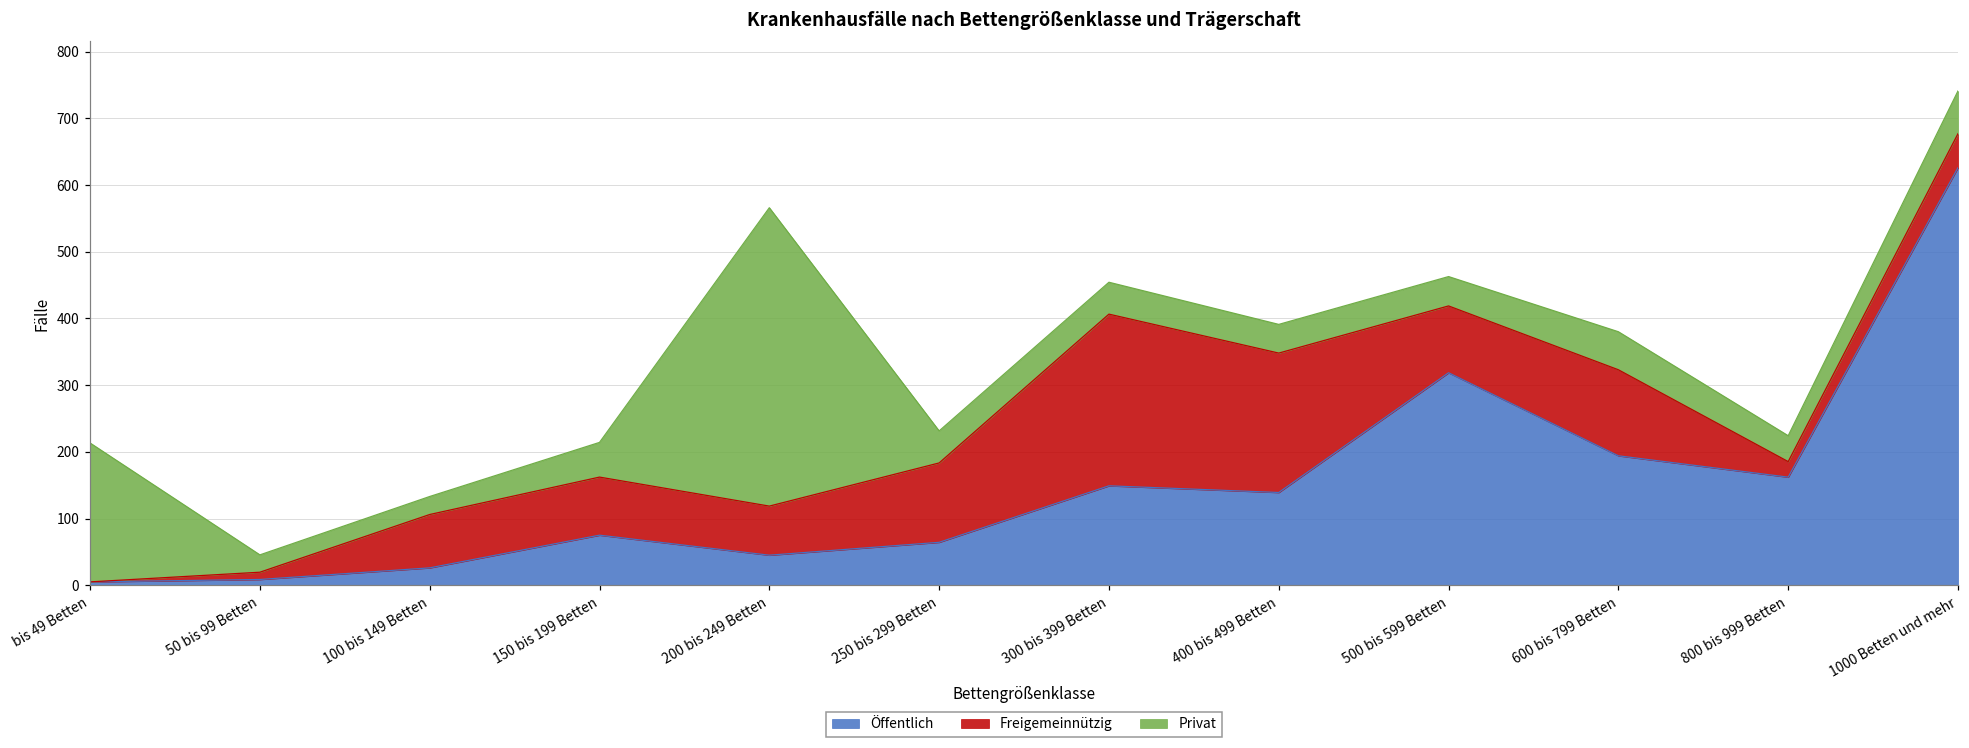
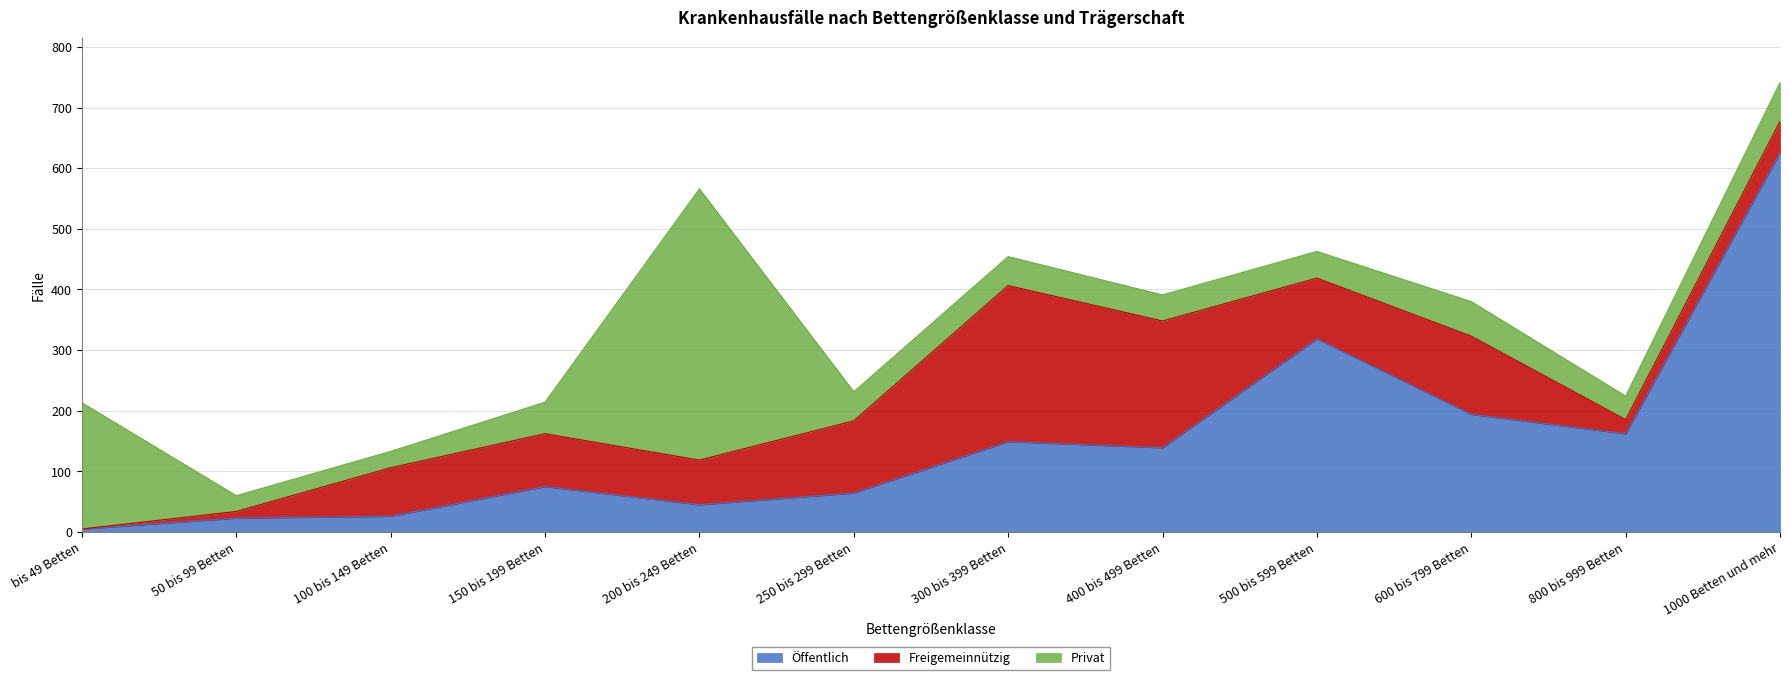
  {
    "Öffentlich": {
-     "50 bis 99 Betten": 10,
+     "50 bis 99 Betten": 20,
      "100 bis 149 Betten": 30,
      "150 bis 199 Betten": 80,
      "200 bis 249 Betten": 50,
      "250 bis 299 Betten": 60,
      "300 bis 399 Betten": 150,
      "400 bis 499 Betten": 140,
      "500 bis 599 Betten": 320,
      "600 bis 799 Betten": 190,
      "800 bis 999 Betten": 160,
      "1000 Betten und mehr": 630
    },
    "Freigemeinnützig": {
      "50 bis 99 Betten": 10,
      "100 bis 149 Betten": 80,
      "150 bis 199 Betten": 90,
      "200 bis 249 Betten": 70,
      "250 bis 299 Betten": 120,
      "300 bis 399 Betten": 260,
      "400 bis 499 Betten": 210,
      "500 bis 599 Betten": 100,
      "600 bis 799 Betten": 130,
      "800 bis 999 Betten": 20,
      "1000 Betten und mehr": 50
    },
    "Privat": {
      "bis 49 Betten": 210,
      "50 bis 99 Betten": 30,
      "100 bis 149 Betten": 30,
      "150 bis 199 Betten": 50,
      "200 bis 249 Betten": 450,
      "250 bis 299 Betten": 50,
      "300 bis 399 Betten": 50,
      "400 bis 499 Betten": 40,
      "500 bis 599 Betten": 40,
      "600 bis 799 Betten": 60,
      "800 bis 999 Betten": 40,
      "1000 Betten und mehr": 60
    }
  }
